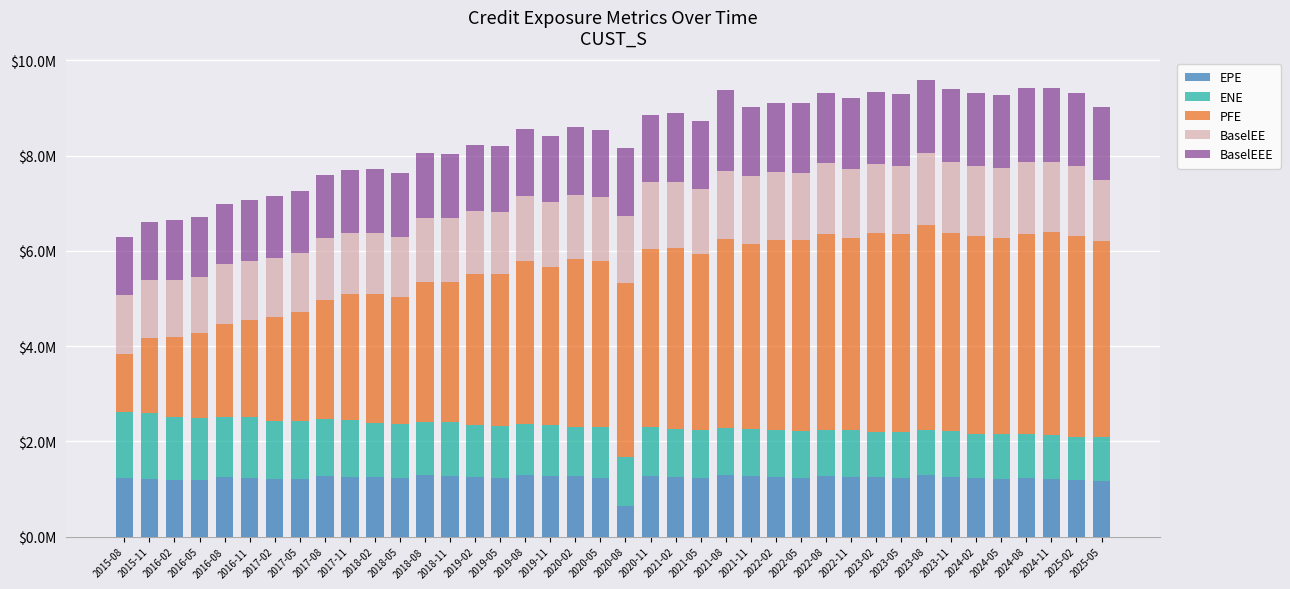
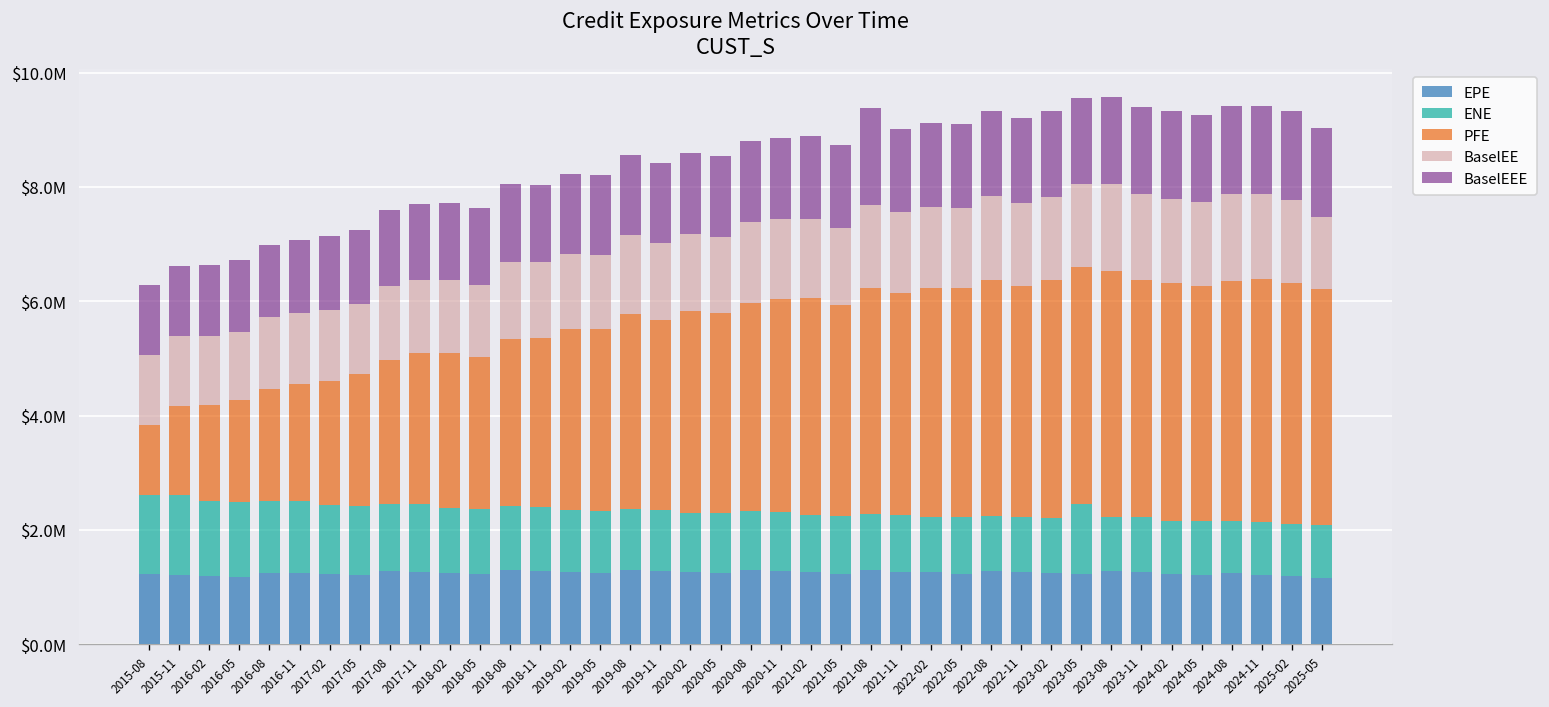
  {
    "EPE": {
      "2015-08": "$1200000",
      "2015-11": "$1200000",
      "2016-02": "$1200000",
      "2016-05": "$1200000",
      "2016-08": "$1200000",
      "2016-11": "$1200000",
      "2017-02": "$1200000",
      "2017-05": "$1200000",
      "2017-08": "$1300000",
      "2017-11": "$1300000",
      "2018-02": "$1200000",
      "2018-05": "$1200000",
      "2018-08": "$1300000",
      "2018-11": "$1300000",
      "2019-02": "$1300000",
      "2019-05": "$1200000",
      "2019-08": "$1300000",
      "2019-11": "$1300000",
      "2020-02": "$1300000",
      "2020-05": "$1200000",
-     "2020-08": "$600000",
+     "2020-08": "$1300000",
      "2020-11": "$1300000",
      "2021-02": "$1300000",
      "2021-05": "$1200000",
      "2021-08": "$1300000",
      "2021-11": "$1300000",
      "2022-02": "$1300000",
      "2022-05": "$1200000",
      "2022-08": "$1300000",
      "2022-11": "$1300000",
      "2023-02": "$1300000",
      "2023-05": "$1200000",
      "2023-08": "$1300000",
      "2023-11": "$1300000",
      "2024-02": "$1200000",
      "2024-05": "$1200000",
      "2024-08": "$1200000",
      "2024-11": "$1200000",
      "2025-02": "$1200000",
      "2025-05": "$1200000"
    },
    "ENE": {
      "2015-08": "$1400000",
      "2015-11": "$1400000",
      "2016-02": "$1300000",
      "2016-05": "$1300000",
      "2016-08": "$1300000",
      "2016-11": "$1300000",
      "2017-02": "$1200000",
      "2017-05": "$1200000",
      "2017-08": "$1200000",
      "2017-11": "$1200000",
      "2018-02": "$1100000",
      "2018-05": "$1100000",
      "2018-08": "$1100000",
      "2018-11": "$1100000",
      "2019-02": "$1100000",
      "2019-05": "$1100000",
      "2019-08": "$1100000",
      "2019-11": "$1100000",
      "2020-02": "$1000000",
      "2020-05": "$1100000",
      "2020-08": "$1000000",
      "2020-11": "$1000000",
      "2021-02": "$1000000",
      "2021-05": "$1000000",
      "2021-08": "$1000000",
      "2021-11": "$1000000",
      "2022-02": "$1000000",
      "2022-05": "$1000000",
      "2022-08": "$1000000",
      "2022-11": "$1000000",
      "2023-02": "$900000",
-     "2023-05": "$1000000",
+     "2023-05": "$1200000",
      "2023-08": "$900000",
      "2023-11": "$1000000",
      "2024-02": "$900000",
      "2024-05": "$900000",
      "2024-08": "$900000",
      "2024-11": "$900000",
      "2025-02": "$900000",
      "2025-05": "$900000"
    },
    "PFE": {
      "2015-08": "$1200000",
      "2015-11": "$1600000",
      "2016-02": "$1700000",
      "2016-05": "$1800000",
      "2016-08": "$2000000",
      "2016-11": "$2000000",
      "2017-02": "$2200000",
      "2017-05": "$2300000",
      "2017-08": "$2500000",
      "2017-11": "$2600000",
      "2018-02": "$2700000",
      "2018-05": "$2700000",
      "2018-08": "$2900000",
      "2018-11": "$3000000",
      "2019-02": "$3200000",
      "2019-05": "$3200000",
      "2019-08": "$3400000",
      "2019-11": "$3300000",
      "2020-02": "$3500000",
      "2020-05": "$3500000",
      "2020-08": "$3700000",
      "2020-11": "$3700000",
      "2021-02": "$3800000",
      "2021-05": "$3700000",
      "2021-08": "$4000000",
      "2021-11": "$3900000",
      "2022-02": "$4000000",
      "2022-05": "$4000000",
      "2022-08": "$4100000",
      "2022-11": "$4000000",
      "2023-02": "$4200000",
      "2023-05": "$4200000",
      "2023-08": "$4300000",
      "2023-11": "$4100000",
      "2024-02": "$4200000",
      "2024-05": "$4100000",
      "2024-08": "$4200000",
      "2024-11": "$4200000",
      "2025-02": "$4200000",
      "2025-05": "$4100000"
    },
    "BaselEE": {
      "2015-08": "$1200000",
      "2015-11": "$1200000",
      "2016-02": "$1200000",
      "2016-05": "$1200000",
      "2016-08": "$1300000",
      "2016-11": "$1200000",
      "2017-02": "$1200000",
      "2017-05": "$1200000",
      "2017-08": "$1300000",
      "2017-11": "$1300000",
      "2018-02": "$1300000",
      "2018-05": "$1300000",
      "2018-08": "$1300000",
      "2018-11": "$1300000",
      "2019-02": "$1300000",
      "2019-05": "$1300000",
      "2019-08": "$1400000",
      "2019-11": "$1400000",
      "2020-02": "$1400000",
      "2020-05": "$1300000",
      "2020-08": "$1400000",
      "2020-11": "$1400000",
      "2021-02": "$1400000",
      "2021-05": "$1400000",
      "2021-08": "$1400000",
      "2021-11": "$1400000",
      "2022-02": "$1400000",
      "2022-05": "$1400000",
      "2022-08": "$1500000",
      "2022-11": "$1500000",
      "2023-02": "$1500000",
      "2023-05": "$1400000",
      "2023-08": "$1500000",
      "2023-11": "$1500000",
      "2024-02": "$1500000",
      "2024-05": "$1500000",
      "2024-08": "$1500000",
      "2024-11": "$1500000",
      "2025-02": "$1500000",
      "2025-05": "$1300000"
    },
    "BaselEEE": {
      "2015-08": "$1200000",
      "2015-11": "$1200000",
      "2016-02": "$1300000",
      "2016-05": "$1300000",
      "2016-08": "$1300000",
      "2016-11": "$1300000",
      "2017-02": "$1300000",
      "2017-05": "$1300000",
      "2017-08": "$1300000",
      "2017-11": "$1300000",
      "2018-02": "$1300000",
      "2018-05": "$1400000",
      "2018-08": "$1400000",
      "2018-11": "$1400000",
      "2019-02": "$1400000",
      "2019-05": "$1400000",
      "2019-08": "$1400000",
      "2019-11": "$1400000",
      "2020-02": "$1400000",
      "2020-05": "$1400000",
      "2020-08": "$1400000",
      "2020-11": "$1400000",
      "2021-02": "$1400000",
      "2021-05": "$1400000",
      "2021-08": "$1700000",
      "2021-11": "$1500000",
      "2022-02": "$1500000",
      "2022-05": "$1500000",
      "2022-08": "$1500000",
      "2022-11": "$1500000",
      "2023-02": "$1500000",
      "2023-05": "$1500000",
      "2023-08": "$1500000",
      "2023-11": "$1500000",
      "2024-02": "$1500000",
      "2024-05": "$1500000",
      "2024-08": "$1500000",
      "2024-11": "$1500000",
      "2025-02": "$1500000",
      "2025-05": "$1500000"
    }
  }
